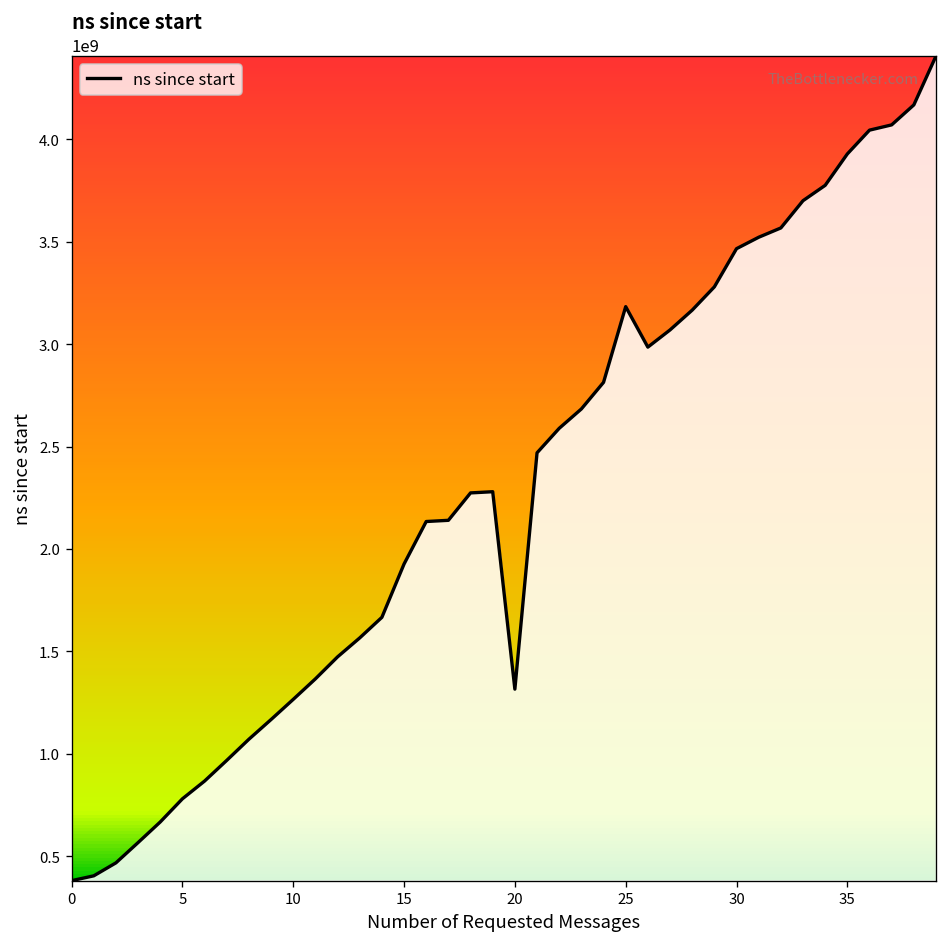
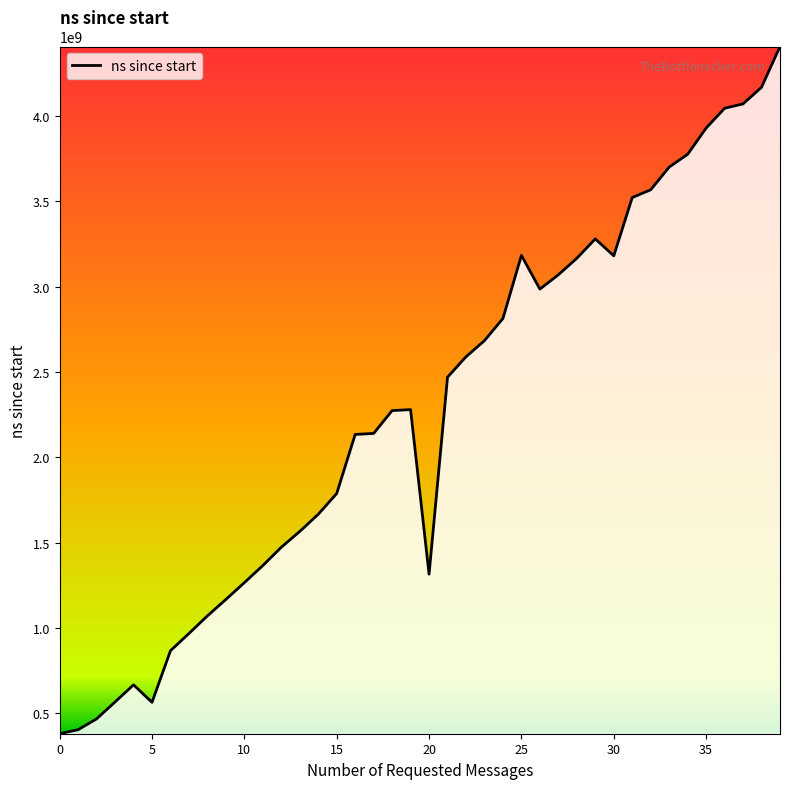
  {
    "ns since start": {
-     "5": 780000000,
+     "5": 560000000,
      "10": 1270000000,
-     "15": 1930000000,
+     "15": 1790000000,
      "20": 1320000000,
      "25": 3180000000,
-     "30": 3470000000,
+     "30": 3180000000,
      "35": 3930000000
    }
  }
